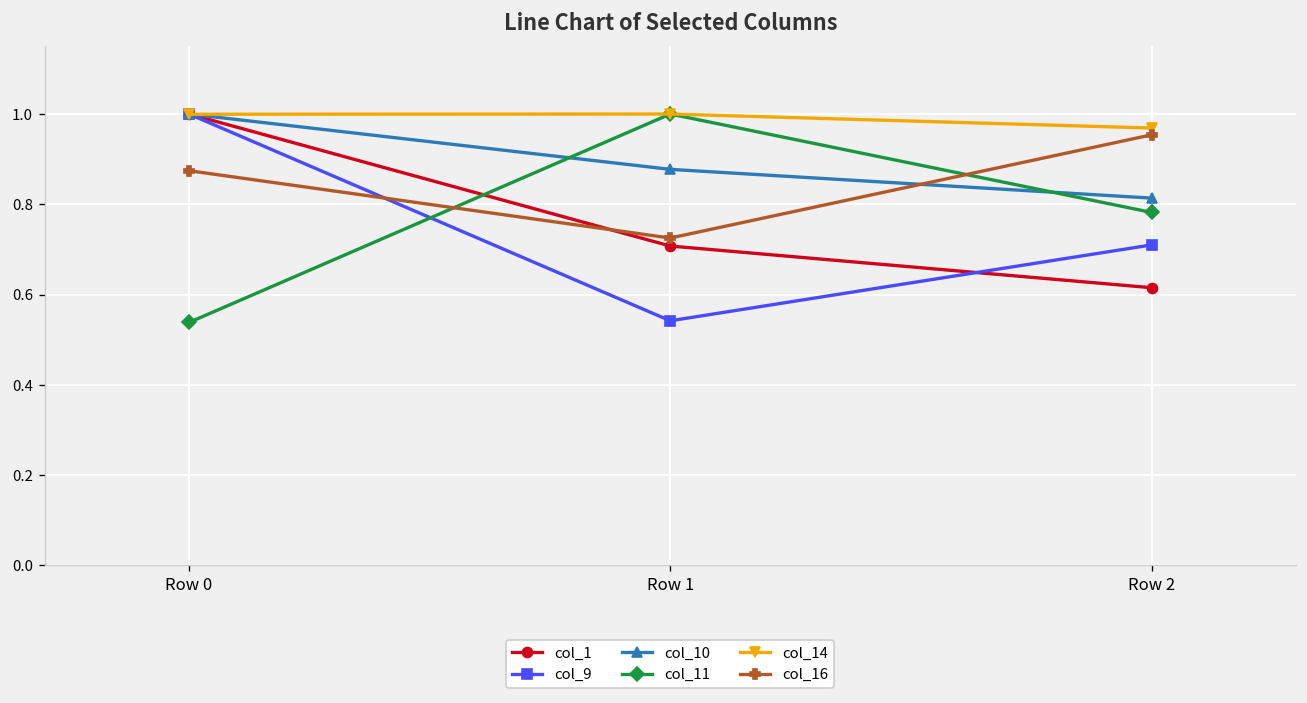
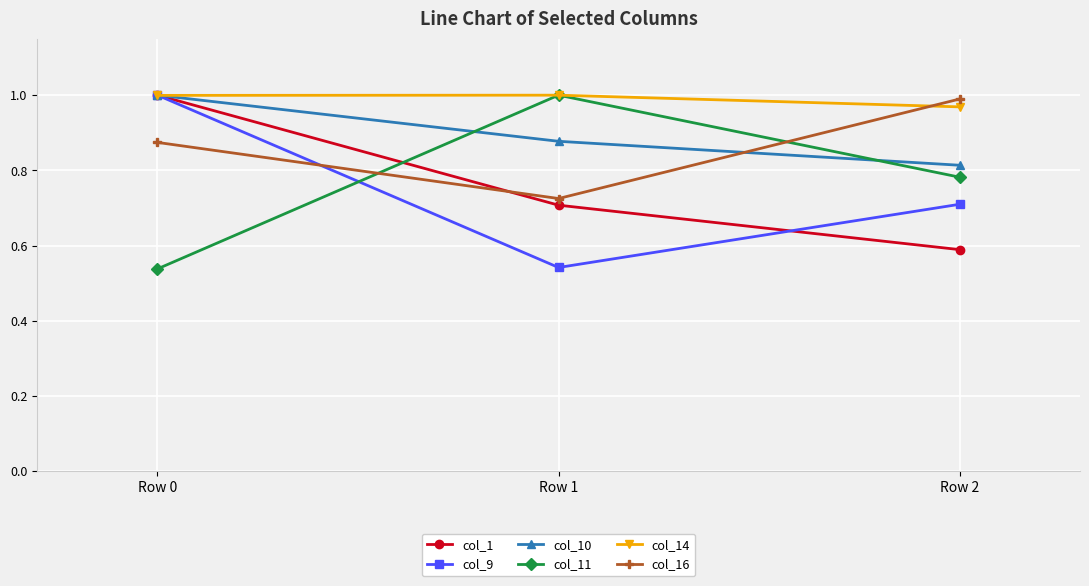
  {
    "col_1": {
      "Row 1": 0.71,
-     "Row 2": 0.62
+     "Row 2": 0.59
    },
    "col_9": {
      "Row 1": 0.54,
      "Row 2": 0.71
    },
    "col_10": {
      "Row 1": 0.88,
      "Row 2": 0.81
    },
    "col_11": {
      "Row 0": 0.54,
      "Row 2": 0.78
    },
    "col_14": {
      "Row 2": 0.97
    },
    "col_16": {
      "Row 0": 0.87,
      "Row 1": 0.73,
-     "Row 2": 0.95
+     "Row 2": 0.99
    }
  }
